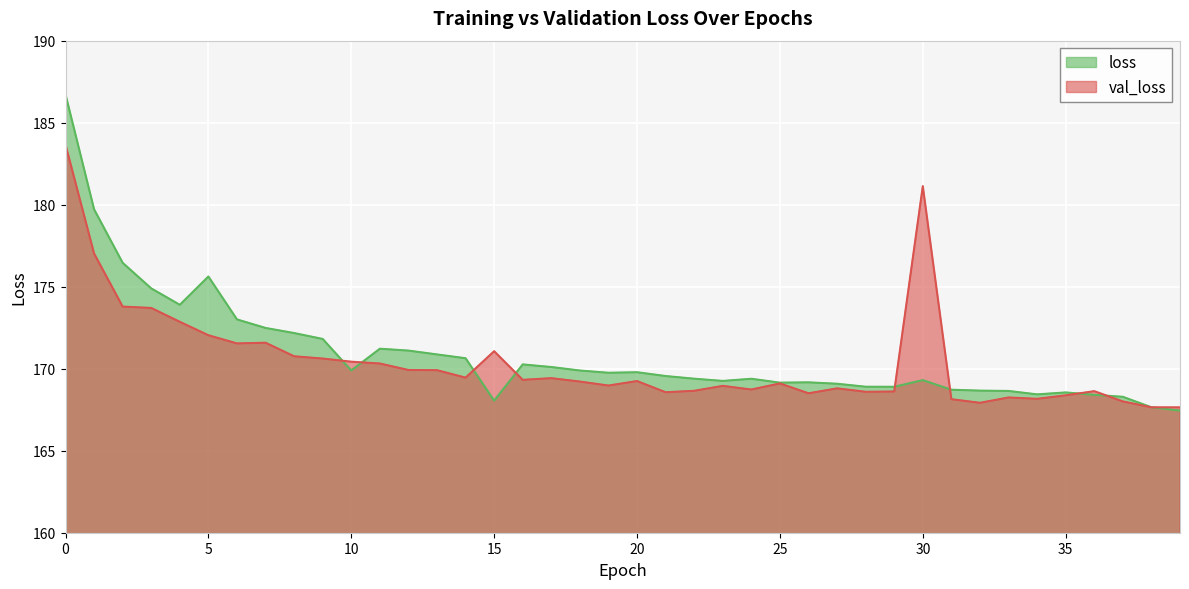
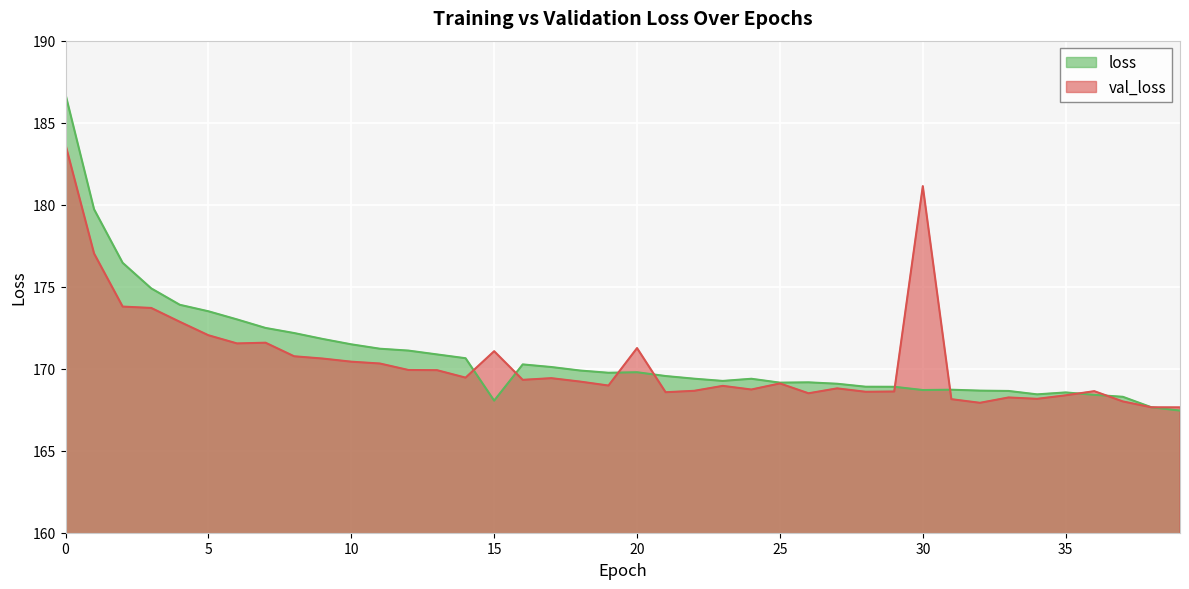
  {
    "loss": {
      "0": 186.7,
-     "5": 175.6,
-     "10": 169.9,
+     "5": 173.5,
+     "10": 171.5,
      "15": 168.1,
      "20": 169.8,
-     "30": 169.3,
+     "30": 168.7,
      "35": 168.6
    },
    "val_loss": {
      "0": 183.7,
      "5": 172.0,
      "10": 170.4,
      "15": 171.1,
-     "20": 169.2,
+     "20": 171.3,
      "30": 181.1,
      "35": 168.4
    }
  }
